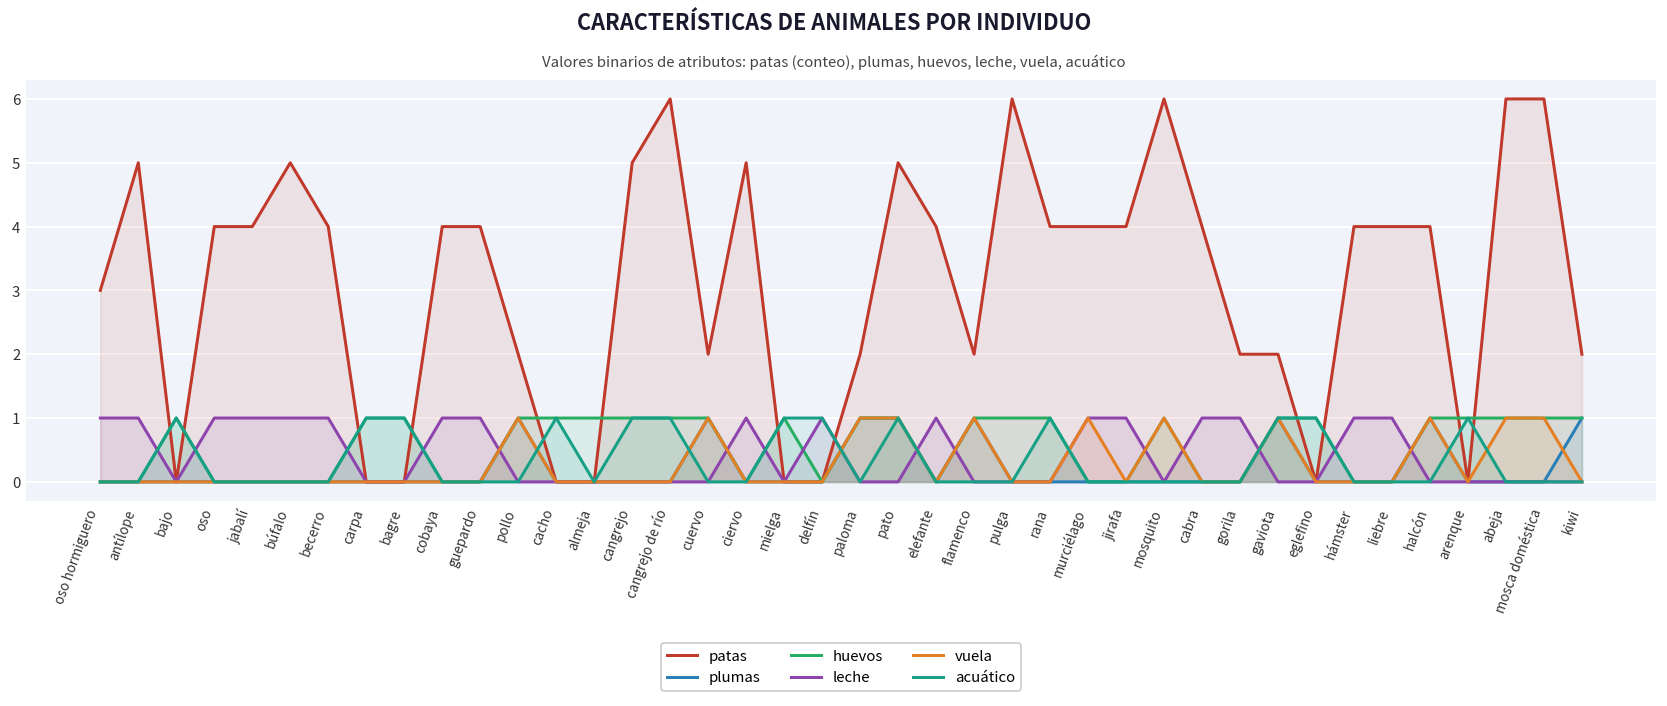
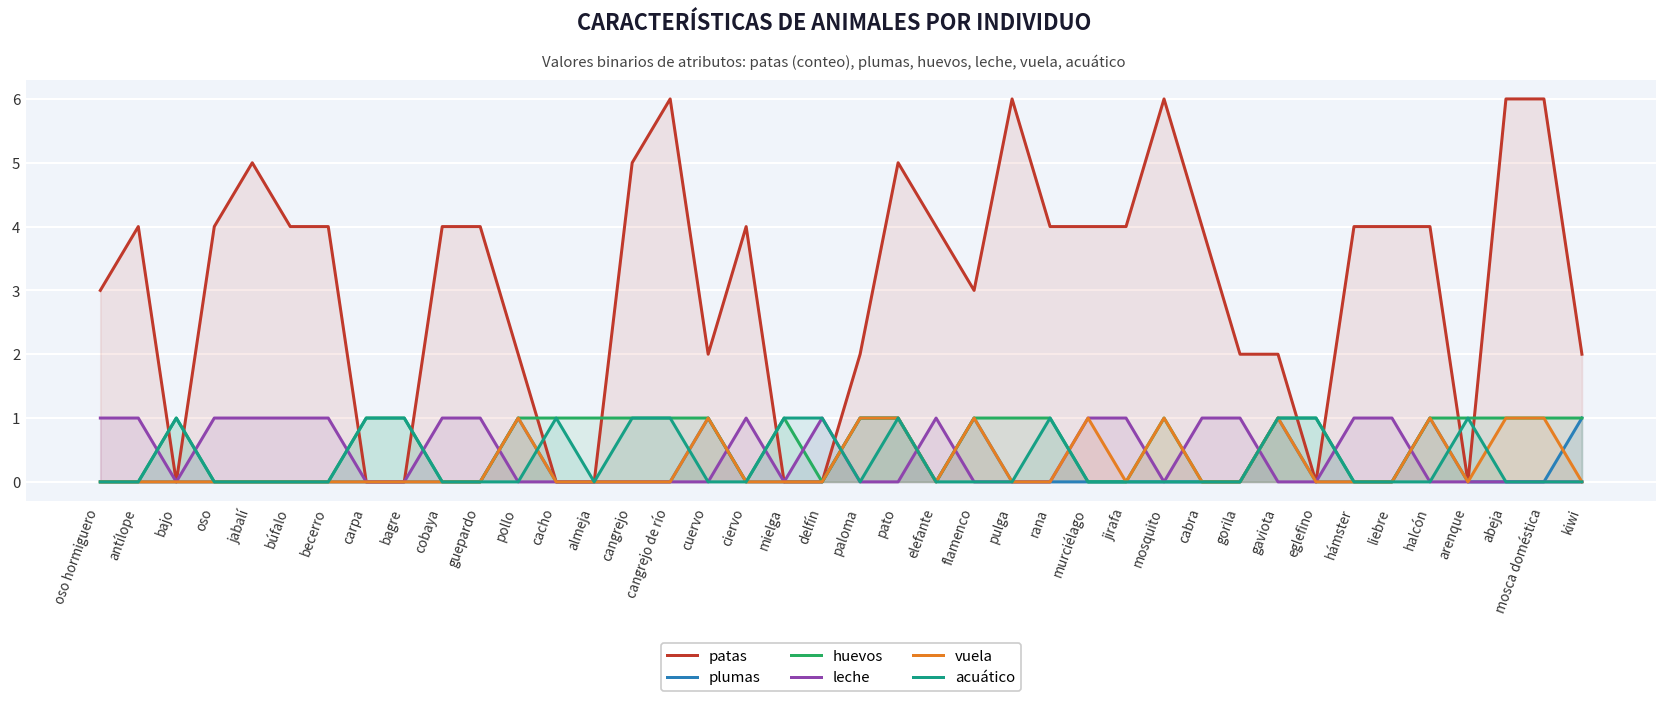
  {
    "patas": {
      "oso hormiguero": 3,
-     "antílope": 5,
+     "antílope": 4,
      "oso": 4,
-     "jabalí": 4,
-     "búfalo": 5,
+     "jabalí": 5,
+     "búfalo": 4,
      "becerro": 4,
      "cobaya": 4,
      "guepardo": 4,
      "pollo": 2,
      "cangrejo": 5,
      "cangrejo de río": 6,
      "cuervo": 2,
-     "ciervo": 5,
+     "ciervo": 4,
      "paloma": 2,
      "pato": 5,
      "elefante": 4,
-     "flamenco": 2,
+     "flamenco": 3,
      "pulga": 6,
      "rana": 4,
      "murciélago": 4,
      "jirafa": 4,
      "mosquito": 6,
      "cabra": 4,
      "gorila": 2,
      "gaviota": 2,
      "hámster": 4,
      "liebre": 4,
      "halcón": 4,
      "abeja": 6,
      "mosca doméstica": 6,
      "kiwi": 2
    },
    "leche": {
      "oso hormiguero": 1,
      "antílope": 1,
      "oso": 1,
      "jabalí": 1,
      "búfalo": 1,
      "becerro": 1,
      "cobaya": 1,
      "guepardo": 1,
      "ciervo": 1,
      "pato": 0,
      "elefante": 1,
      "jirafa": 1,
      "cabra": 1,
      "gorila": 1,
      "gaviota": 0,
      "hámster": 1,
      "liebre": 1
    }
  }
